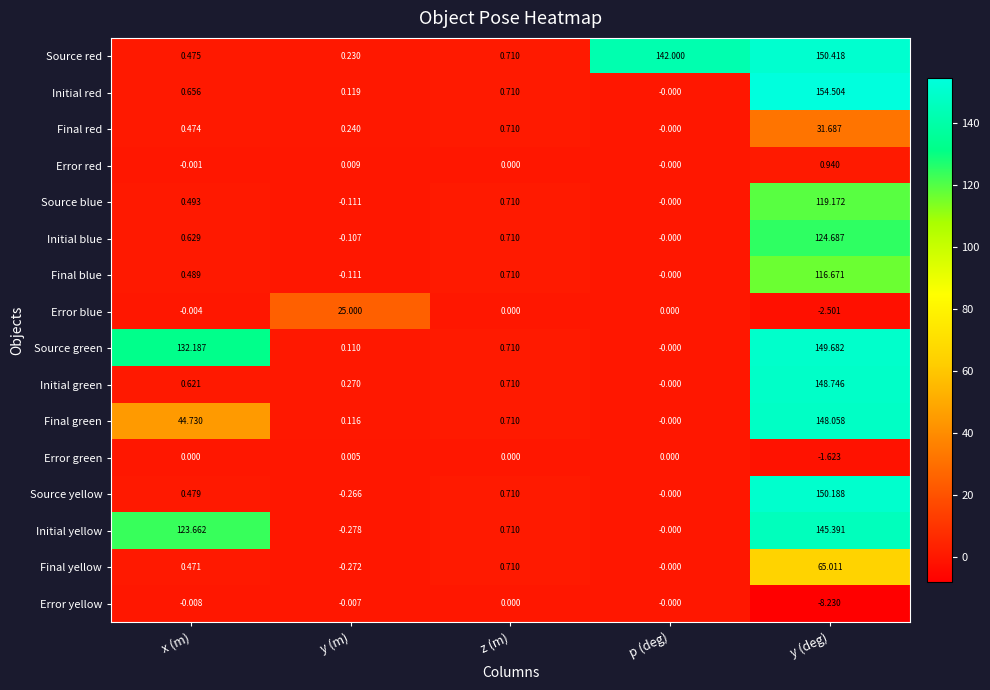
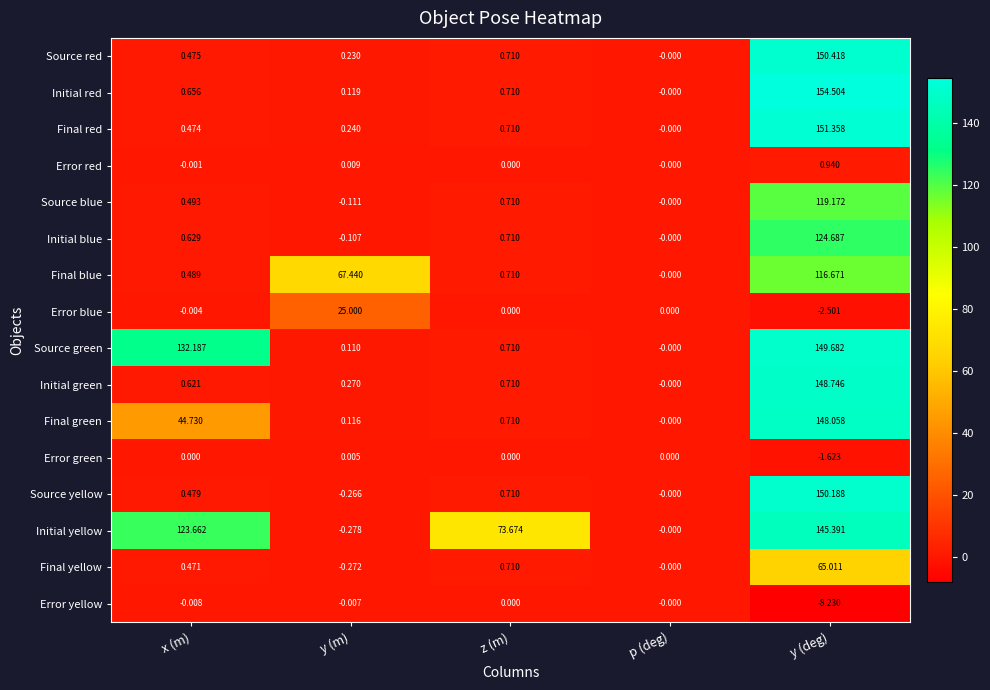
  {
    "Source red": {
      "x (m)": 0.475,
      "y (m)": 0.230,
      "z (m)": 0.710,
-     "p (deg)": 142.000,
+     "p (deg)": -0.000,
      "y (deg)": 150.418
    },
    "Initial red": {
      "x (m)": 0.656,
      "y (m)": 0.119,
      "z (m)": 0.710,
      "p (deg)": -0.000,
      "y (deg)": 154.504
    },
    "Final red": {
      "x (m)": 0.474,
      "y (m)": 0.240,
      "z (m)": 0.710,
      "p (deg)": -0.000,
-     "y (deg)": 31.687
+     "y (deg)": 151.358
    },
    "Error red": {
      "x (m)": -0.001,
      "y (m)": 0.009,
      "z (m)": 0.000,
      "p (deg)": -0.000,
      "y (deg)": 0.940
    },
    "Source blue": {
      "x (m)": 0.493,
      "y (m)": -0.111,
      "z (m)": 0.710,
      "p (deg)": -0.000,
      "y (deg)": 119.172
    },
    "Initial blue": {
      "x (m)": 0.629,
      "y (m)": -0.107,
      "z (m)": 0.710,
      "p (deg)": -0.000,
      "y (deg)": 124.687
    },
    "Final blue": {
      "x (m)": 0.489,
-     "y (m)": -0.111,
+     "y (m)": 67.440,
      "z (m)": 0.710,
      "p (deg)": -0.000,
      "y (deg)": 116.671
    },
    "Error blue": {
      "x (m)": -0.004,
      "y (m)": 25.000,
      "z (m)": 0.000,
      "p (deg)": 0.000,
      "y (deg)": -2.501
    },
    "Source green": {
      "x (m)": 132.187,
      "y (m)": 0.110,
      "z (m)": 0.710,
      "p (deg)": -0.000,
      "y (deg)": 149.682
    },
    "Initial green": {
      "x (m)": 0.621,
      "y (m)": 0.270,
      "z (m)": 0.710,
      "p (deg)": -0.000,
      "y (deg)": 148.746
    },
    "Final green": {
      "x (m)": 44.730,
      "y (m)": 0.116,
      "z (m)": 0.710,
      "p (deg)": -0.000,
      "y (deg)": 148.058
    },
    "Error green": {
      "x (m)": 0.000,
      "y (m)": 0.005,
      "z (m)": 0.000,
      "p (deg)": 0.000,
      "y (deg)": -1.623
    },
    "Source yellow": {
      "x (m)": 0.479,
      "y (m)": -0.266,
      "z (m)": 0.710,
      "p (deg)": -0.000,
      "y (deg)": 150.188
    },
    "Initial yellow": {
      "x (m)": 123.662,
      "y (m)": -0.278,
-     "z (m)": 0.710,
+     "z (m)": 73.674,
      "p (deg)": -0.000,
      "y (deg)": 145.391
    },
    "Final yellow": {
      "x (m)": 0.471,
      "y (m)": -0.272,
      "z (m)": 0.710,
      "p (deg)": -0.000,
      "y (deg)": 65.011
    },
    "Error yellow": {
      "x (m)": -0.008,
      "y (m)": -0.007,
      "z (m)": 0.000,
      "p (deg)": -0.000,
      "y (deg)": -8.230
    }
  }
